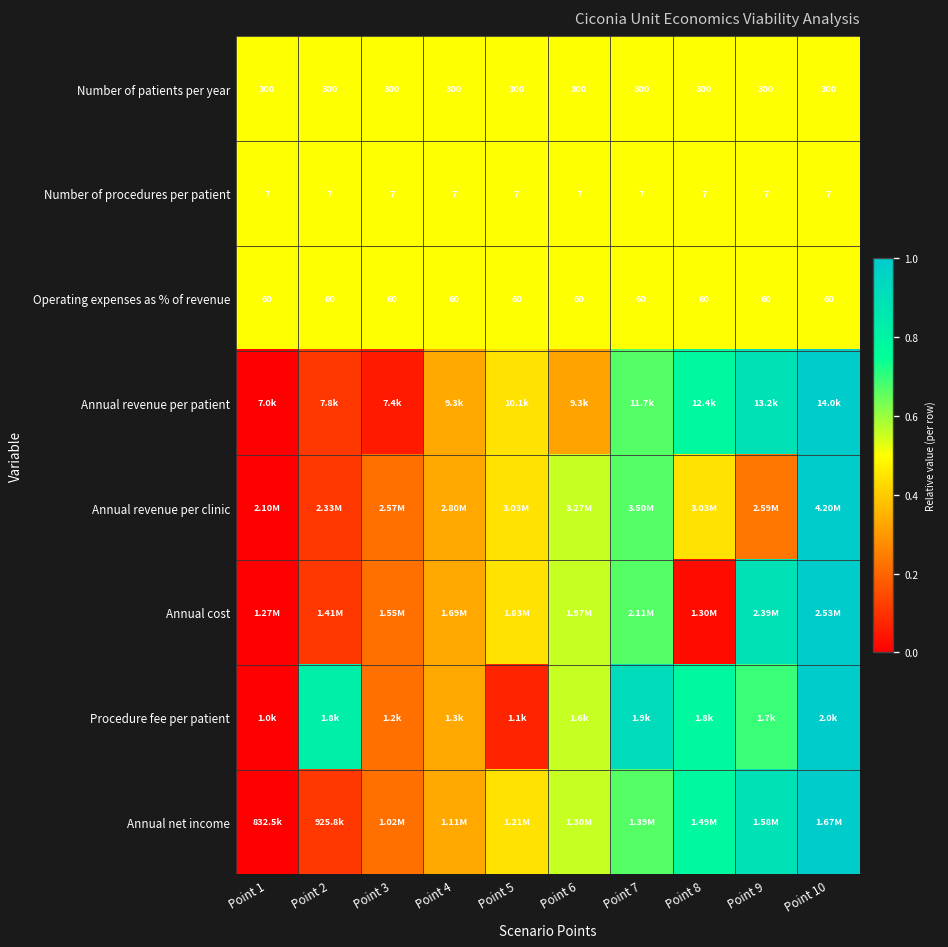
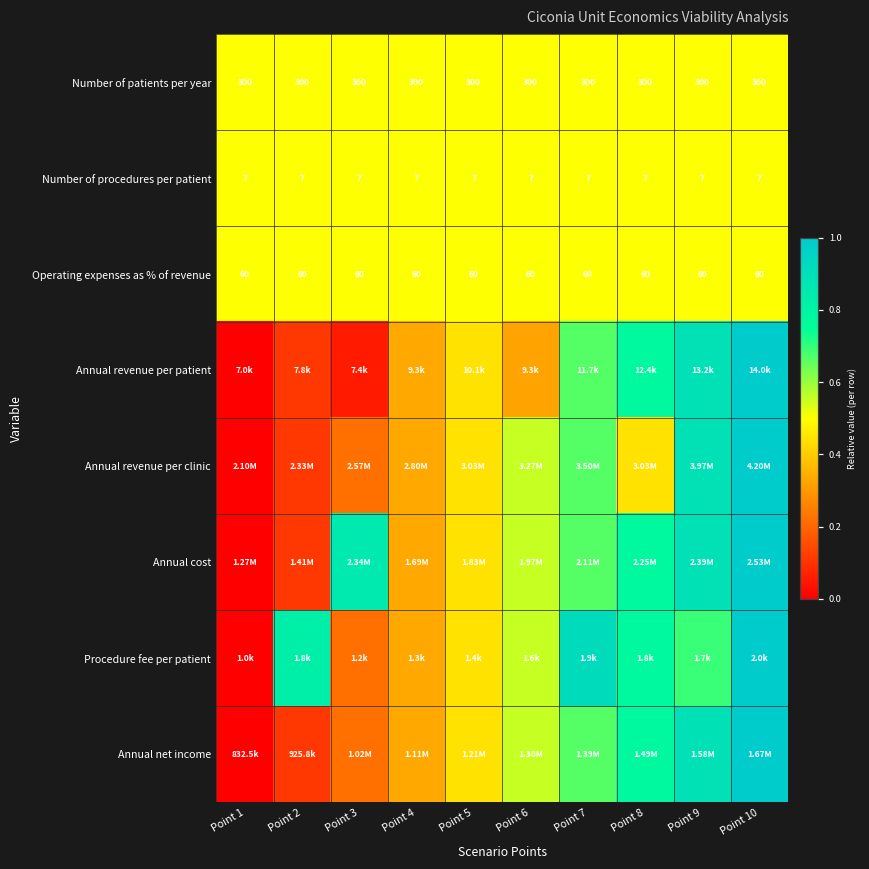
  {
    "Number of patients per year": {
      "Point 1": "300",
      "Point 2": "300",
      "Point 3": "300",
      "Point 4": "300",
      "Point 5": "300",
      "Point 6": "300",
      "Point 7": "300",
      "Point 8": "300",
      "Point 9": "300",
      "Point 10": "300"
    },
    "Number of procedures per patient": {
      "Point 1": "7",
      "Point 2": "7",
      "Point 3": "7",
      "Point 4": "7",
      "Point 5": "7",
      "Point 6": "7",
      "Point 7": "7",
      "Point 8": "7",
      "Point 9": "7",
      "Point 10": "7"
    },
    "Operating expenses as % of revenue": {
      "Point 1": "60",
      "Point 2": "60",
      "Point 3": "60",
      "Point 4": "60",
      "Point 5": "60",
      "Point 6": "60",
      "Point 7": "60",
      "Point 8": "60",
      "Point 9": "60",
      "Point 10": "60"
    },
    "Annual revenue per patient": {
      "Point 1": "7.0k",
      "Point 2": "7.8k",
      "Point 3": "7.4k",
      "Point 4": "9.3k",
      "Point 5": "10.1k",
      "Point 6": "9.3k",
      "Point 7": "11.7k",
      "Point 8": "12.4k",
      "Point 9": "13.2k",
      "Point 10": "14.0k"
    },
    "Annual revenue per clinic": {
      "Point 1": "2.10M",
      "Point 2": "2.33M",
      "Point 3": "2.57M",
      "Point 4": "2.80M",
      "Point 5": "3.03M",
      "Point 6": "3.27M",
      "Point 7": "3.50M",
      "Point 8": "3.03M",
-     "Point 9": "2.59M",
+     "Point 9": "3.97M",
      "Point 10": "4.20M"
    },
    "Annual cost": {
      "Point 1": "1.27M",
      "Point 2": "1.41M",
-     "Point 3": "1.55M",
+     "Point 3": "2.34M",
      "Point 4": "1.69M",
      "Point 5": "1.83M",
      "Point 6": "1.97M",
      "Point 7": "2.11M",
-     "Point 8": "1.30M",
+     "Point 8": "2.25M",
      "Point 9": "2.39M",
      "Point 10": "2.53M"
    },
    "Procedure fee per patient": {
      "Point 1": "1.0k",
      "Point 2": "1.8k",
      "Point 3": "1.2k",
      "Point 4": "1.3k",
-     "Point 5": "1.1k",
+     "Point 5": "1.4k",
      "Point 6": "1.6k",
      "Point 7": "1.9k",
      "Point 8": "1.8k",
      "Point 9": "1.7k",
      "Point 10": "2.0k"
    },
    "Annual net income": {
      "Point 1": "832.5k",
      "Point 2": "925.8k",
      "Point 3": "1.02M",
      "Point 4": "1.11M",
      "Point 5": "1.21M",
      "Point 6": "1.30M",
      "Point 7": "1.39M",
      "Point 8": "1.49M",
      "Point 9": "1.58M",
      "Point 10": "1.67M"
    }
  }
